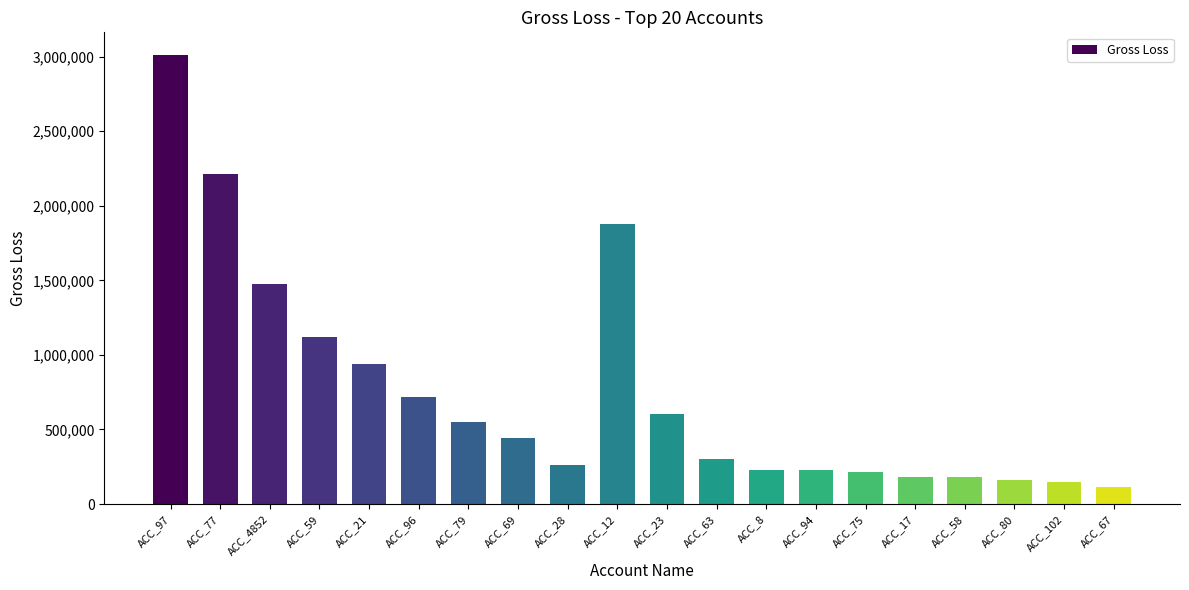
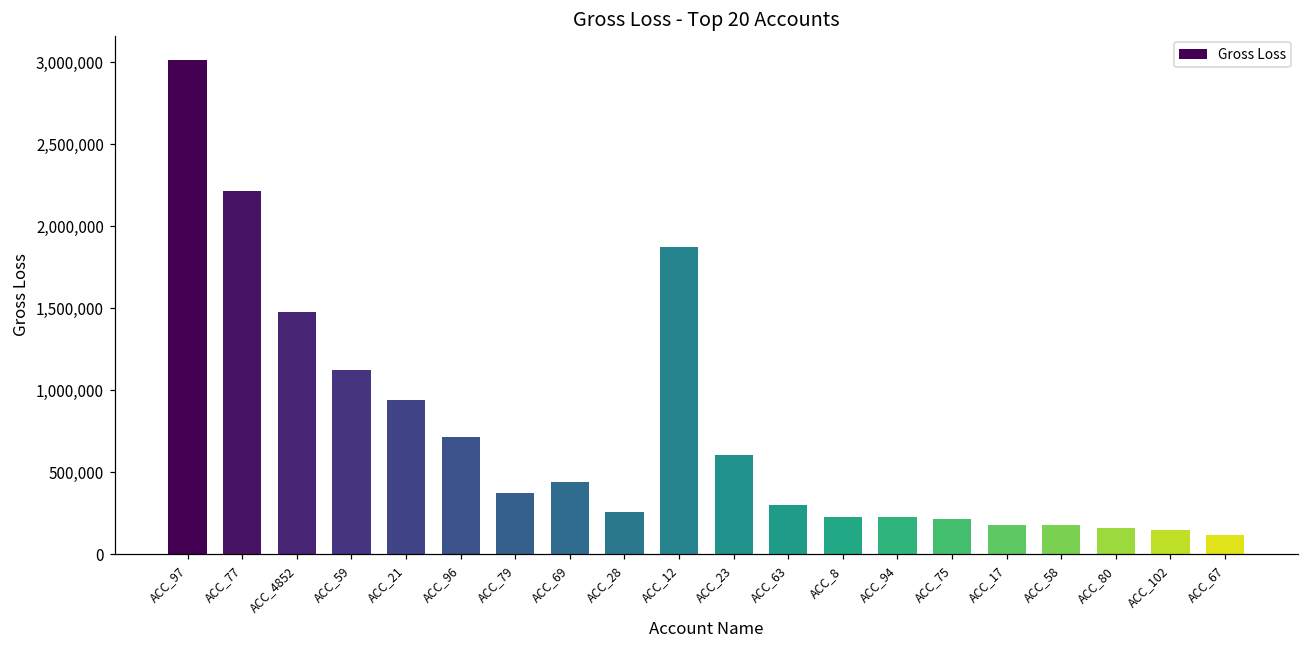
  {
    "ACC_97": "3,010,000",
    "ACC_77": "2,220,000",
    "ACC_4852": "1,480,000",
    "ACC_59": "1,120,000",
    "ACC_21": "940,000",
    "ACC_96": "710,000",
-   "ACC_79": "550,000",
+   "ACC_79": "370,000",
    "ACC_69": "440,000",
    "ACC_28": "260,000",
    "ACC_12": "1,870,000",
    "ACC_23": "610,000",
    "ACC_63": "300,000",
    "ACC_8": "230,000",
    "ACC_94": "230,000",
    "ACC_75": "210,000",
    "ACC_17": "180,000",
    "ACC_58": "180,000",
    "ACC_80": "160,000",
    "ACC_102": "150,000",
    "ACC_67": "120,000"
  }
